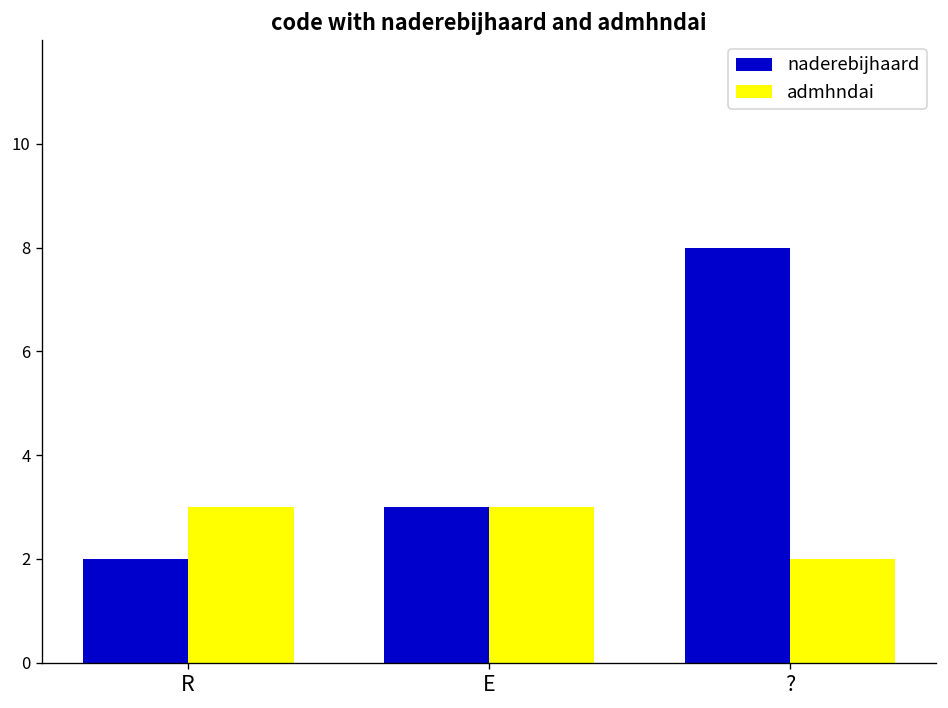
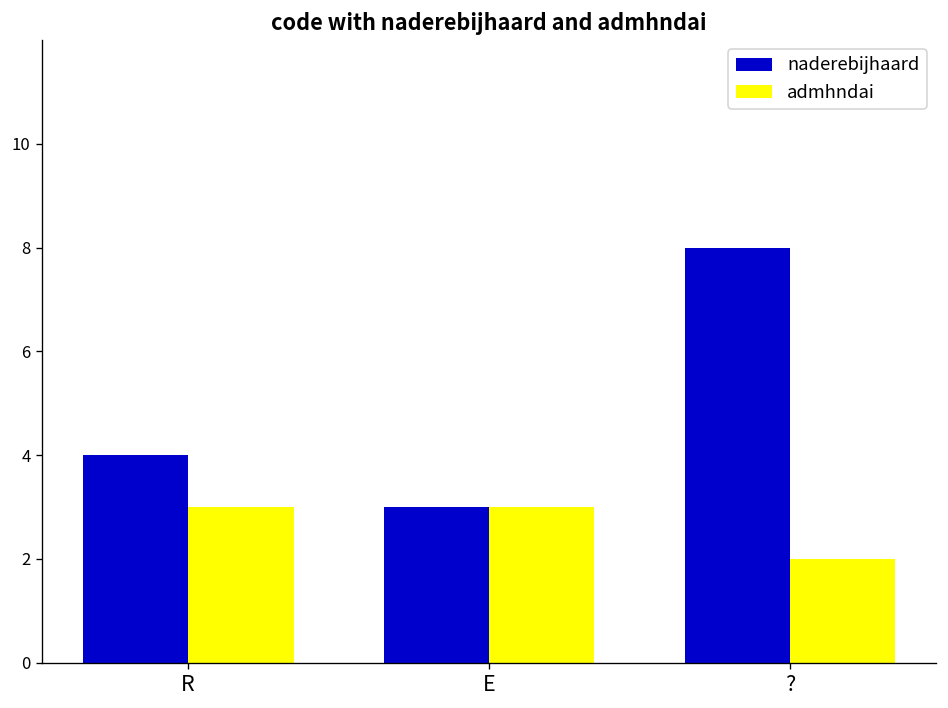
  {
    "naderebijhaard": {
-     "R": 2,
+     "R": 4,
      "E": 3,
      "?": 8
    },
    "admhndai": {
      "R": 3,
      "E": 3,
      "?": 2
    }
  }
